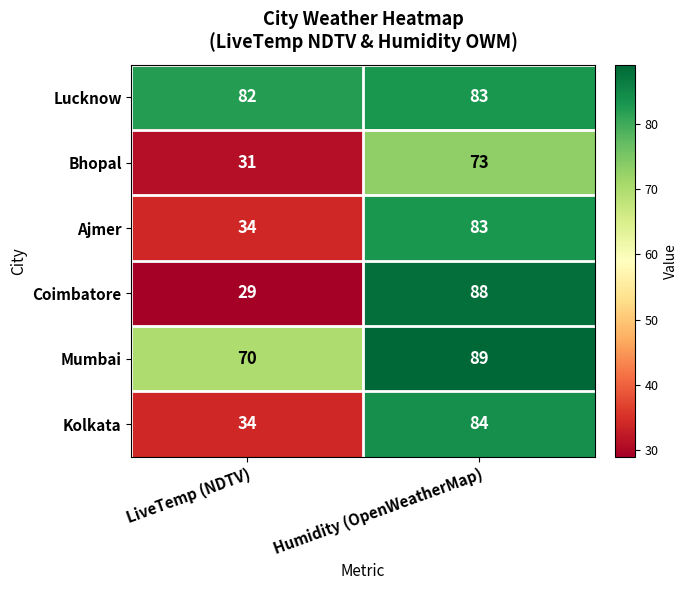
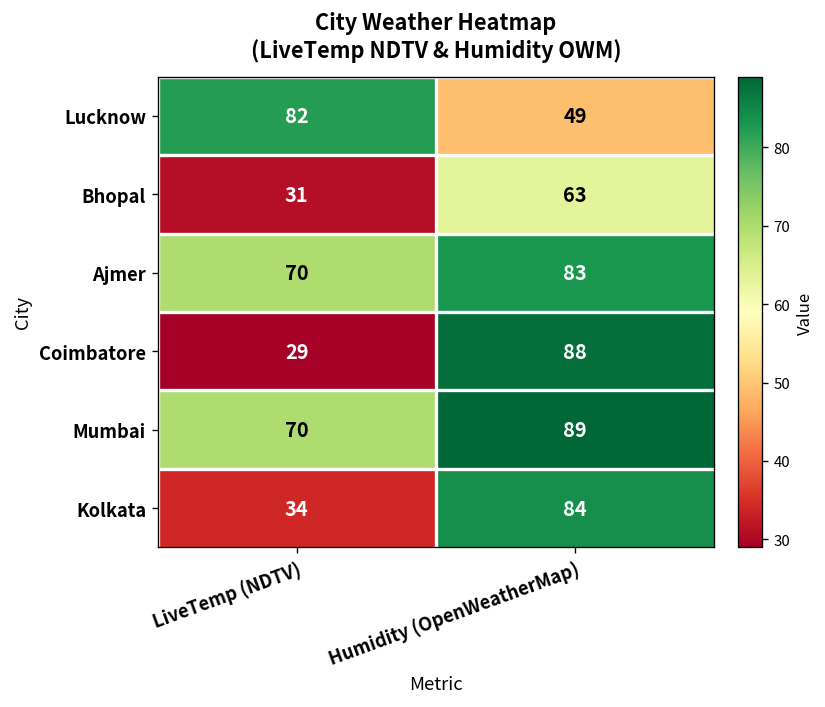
  {
    "Lucknow": {
      "LiveTemp (NDTV)": 82,
-     "Humidity (OpenWeatherMap)": 83
+     "Humidity (OpenWeatherMap)": 49
    },
    "Bhopal": {
      "LiveTemp (NDTV)": 31,
-     "Humidity (OpenWeatherMap)": 73
+     "Humidity (OpenWeatherMap)": 63
    },
    "Ajmer": {
-     "LiveTemp (NDTV)": 34,
+     "LiveTemp (NDTV)": 70,
      "Humidity (OpenWeatherMap)": 83
    },
    "Coimbatore": {
      "LiveTemp (NDTV)": 29,
      "Humidity (OpenWeatherMap)": 88
    },
    "Mumbai": {
      "LiveTemp (NDTV)": 70,
      "Humidity (OpenWeatherMap)": 89
    },
    "Kolkata": {
      "LiveTemp (NDTV)": 34,
      "Humidity (OpenWeatherMap)": 84
    }
  }
